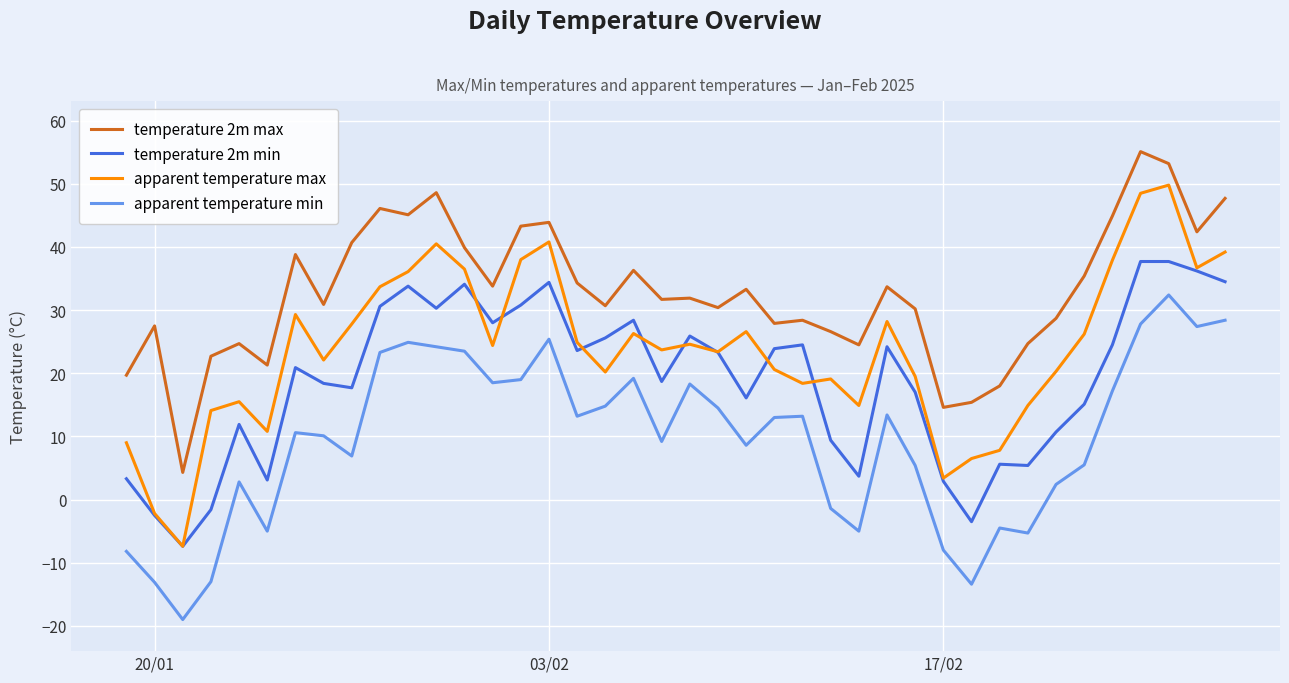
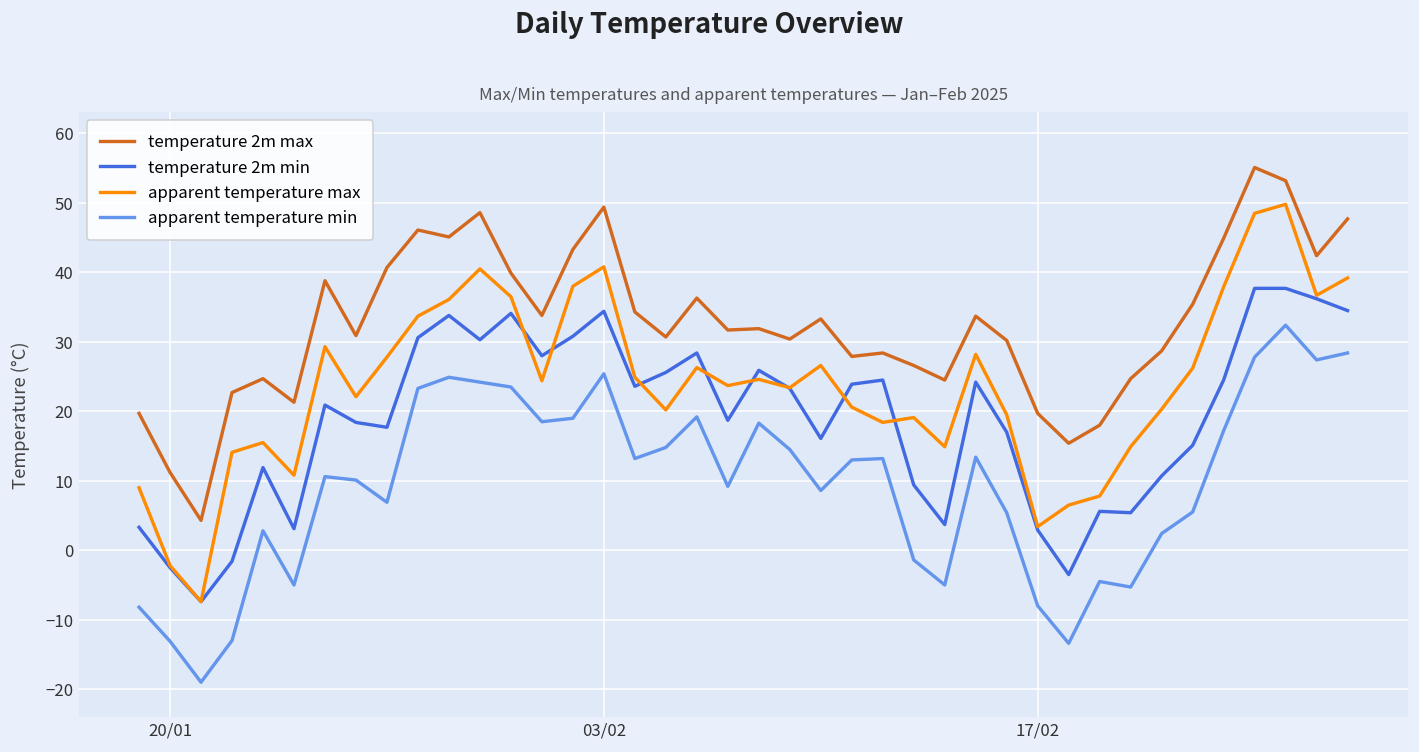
  {
    "temperature 2m max": {
-     "20/01": 28,
-     "03/02": 44,
-     "17/02": 15
+     "20/01": 11,
+     "03/02": 49,
+     "17/02": 20
    },
    "apparent temperature max": {
      "03/02": 41,
      "17/02": 3
    }
  }
